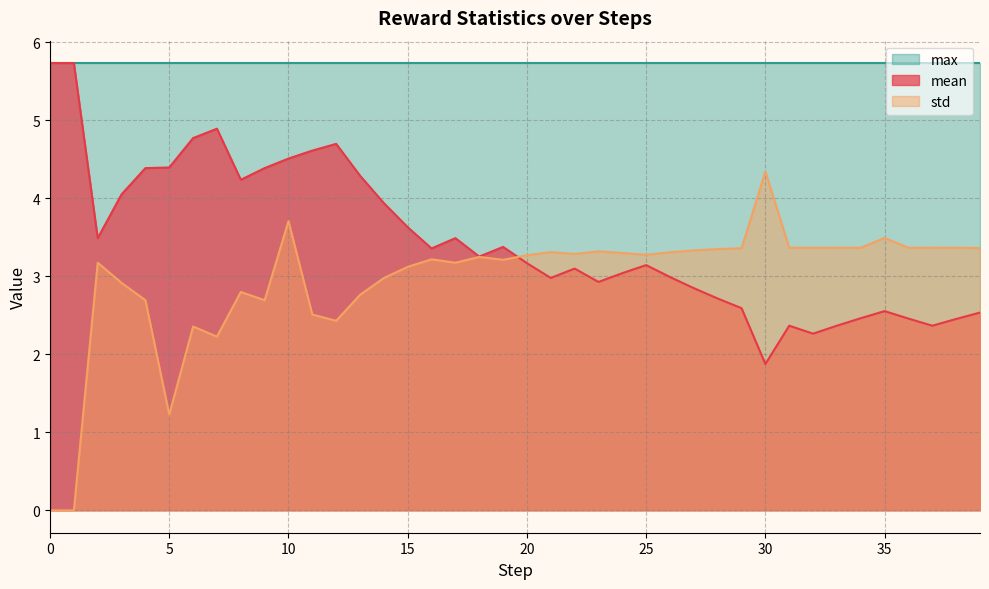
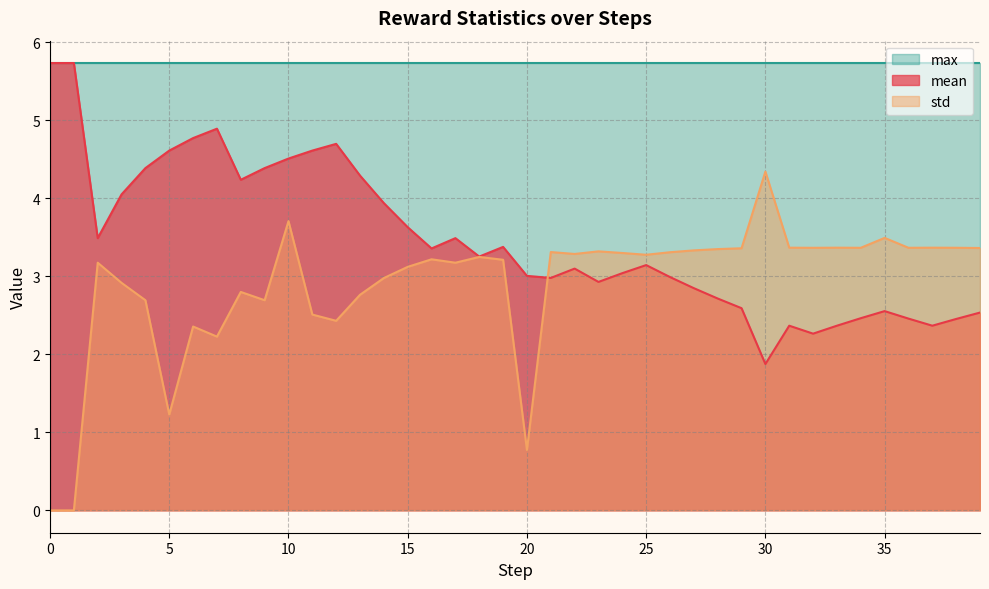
  {
    "max": {
      "5": 5.7,
      "10": 5.7,
      "15": 5.7,
      "20": 5.7,
      "25": 5.7,
      "30": 5.7,
      "35": 5.7
    },
    "mean": {
-     "5": 4.4,
+     "5": 4.6,
      "10": 4.5,
      "15": 3.6,
-     "20": 3.2,
+     "20": 3.0,
      "25": 3.1,
      "30": 1.9,
      "35": 2.6
    },
    "std": {
      "0": 0.0,
      "5": 1.2,
      "10": 3.7,
      "15": 3.1,
-     "20": 3.3,
+     "20": 0.8,
      "25": 3.3,
      "30": 4.3,
      "35": 3.5
    }
  }
